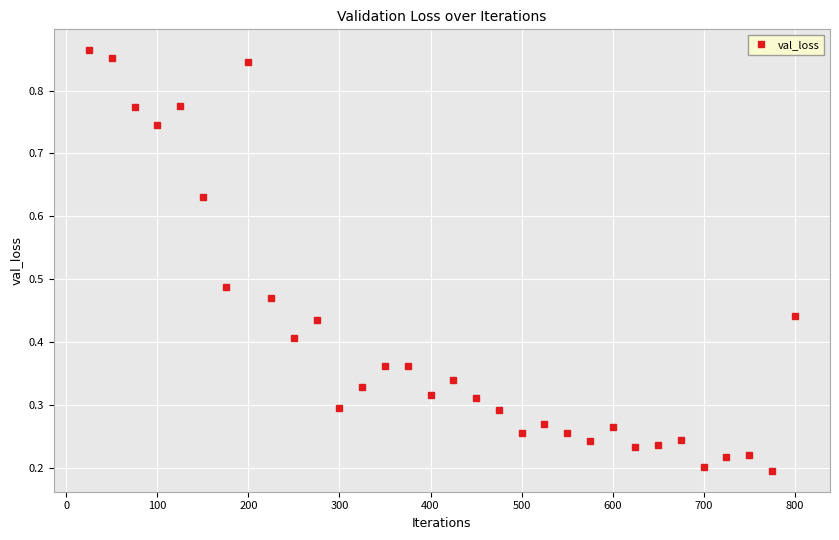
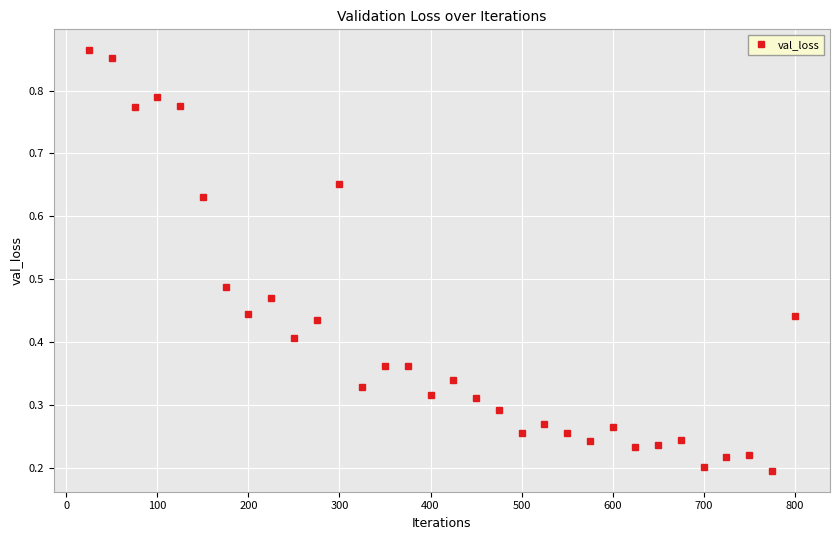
  {
-   "100": 0.75,
-   "200": 0.85,
-   "300": 0.29,
+   "100": 0.79,
+   "200": 0.44,
+   "300": 0.65,
    "400": 0.32,
    "500": 0.25,
    "600": 0.26,
    "700": 0.20,
    "800": 0.44
  }
